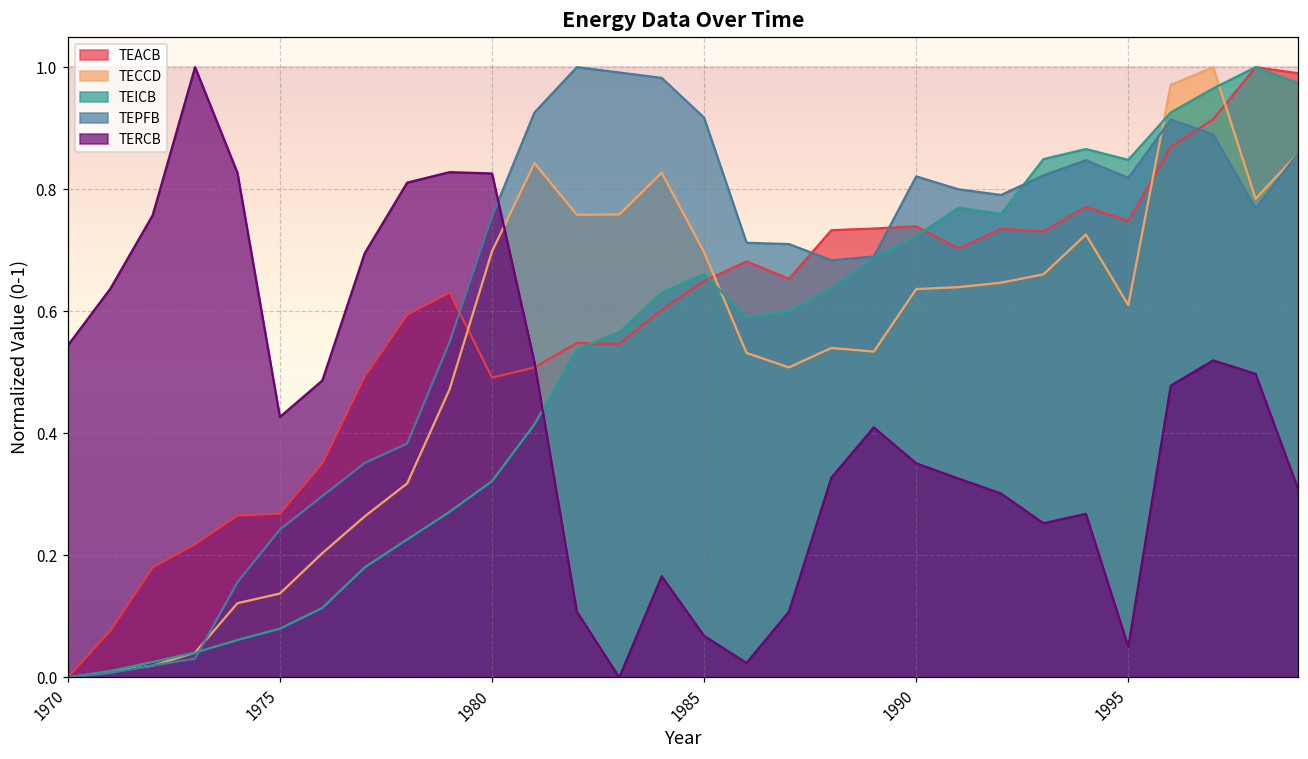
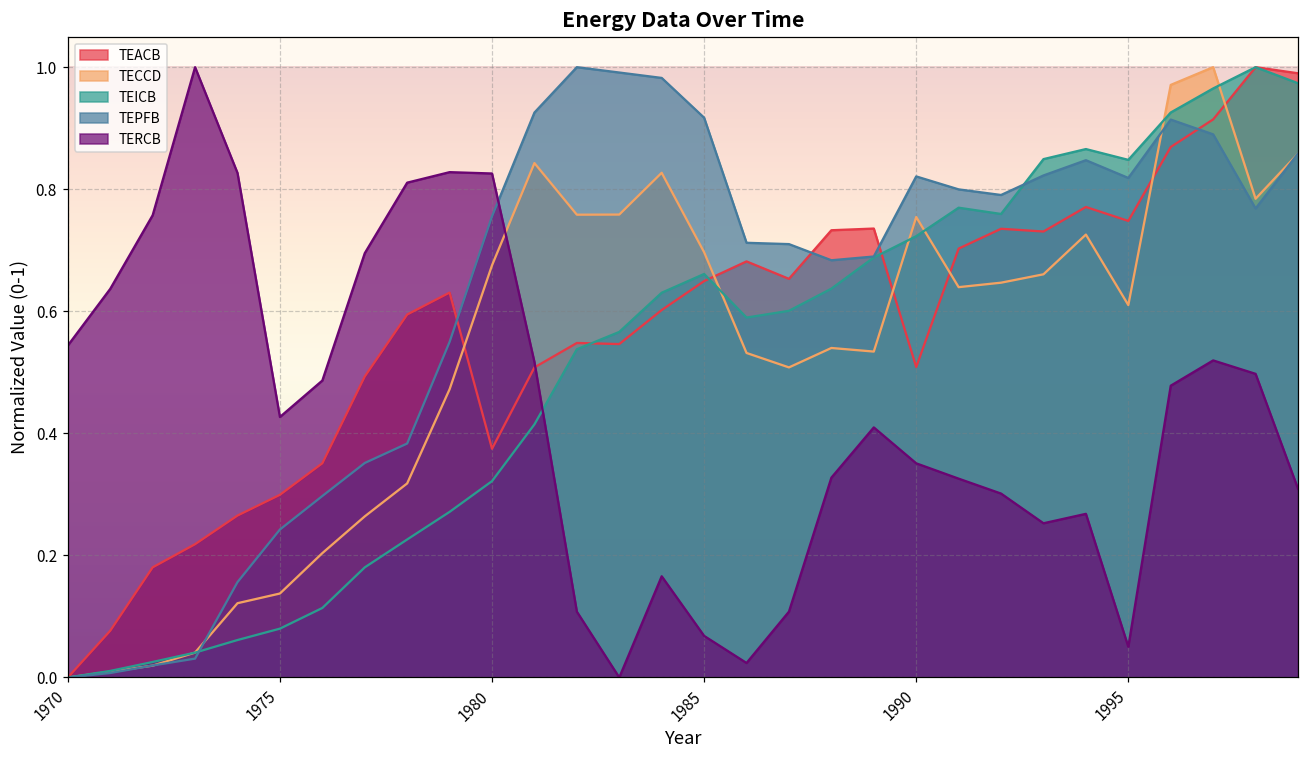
  {
    "TEACB": {
-     "1975": 0.27,
-     "1980": 0.49,
+     "1975": 0.30,
+     "1980": 0.37,
      "1985": 0.65,
-     "1990": 0.74,
+     "1990": 0.51,
      "1995": 0.75
    },
    "TECCD": {
      "1975": 0.14,
-     "1980": 0.70,
+     "1980": 0.68,
      "1985": 0.70,
-     "1990": 0.64,
+     "1990": 0.75,
      "1995": 0.61
    },
    "TERCB": {
      "1970": 0.54,
      "1975": 0.43,
      "1980": 0.83,
      "1985": 0.07,
      "1990": 0.35,
      "1995": 0.05
    }
  }
